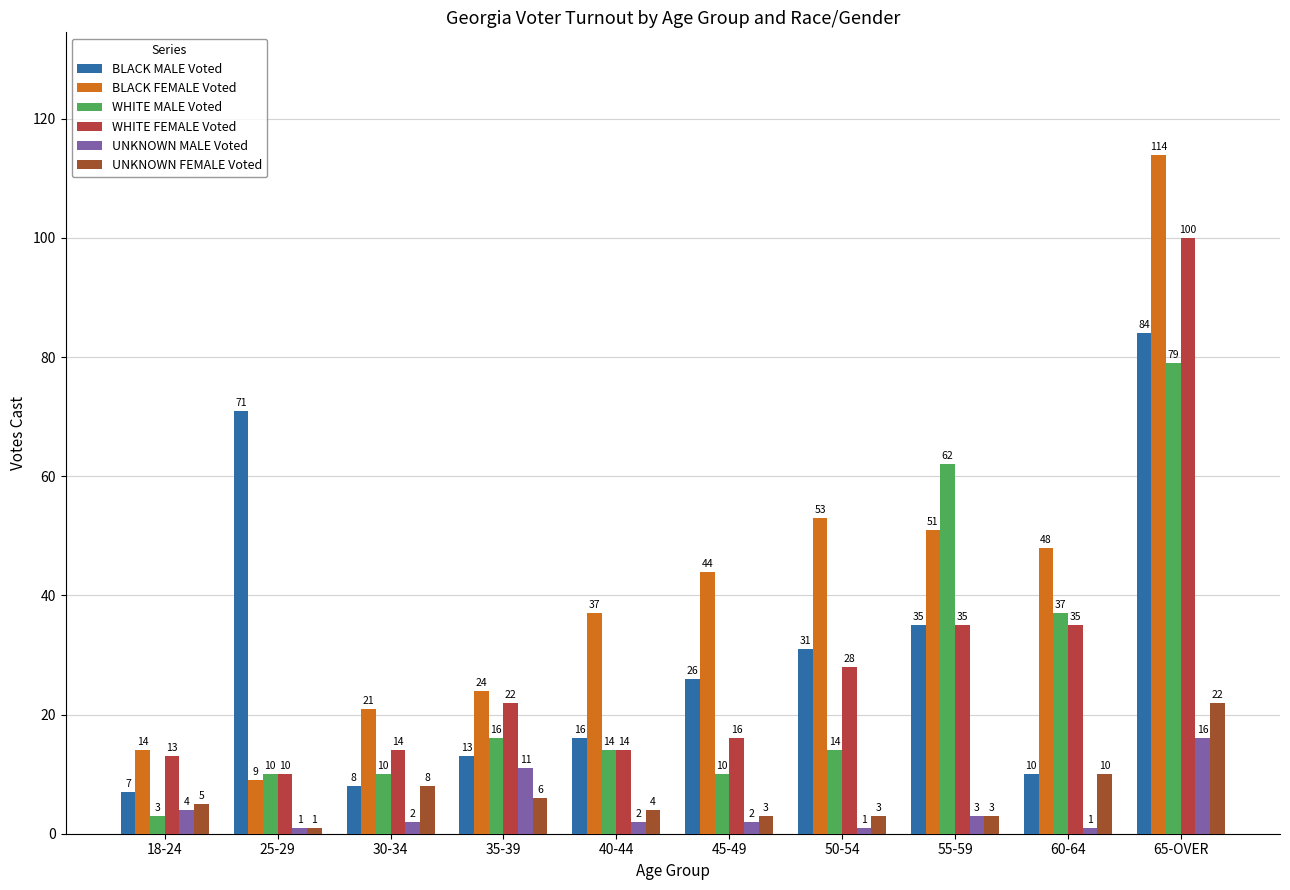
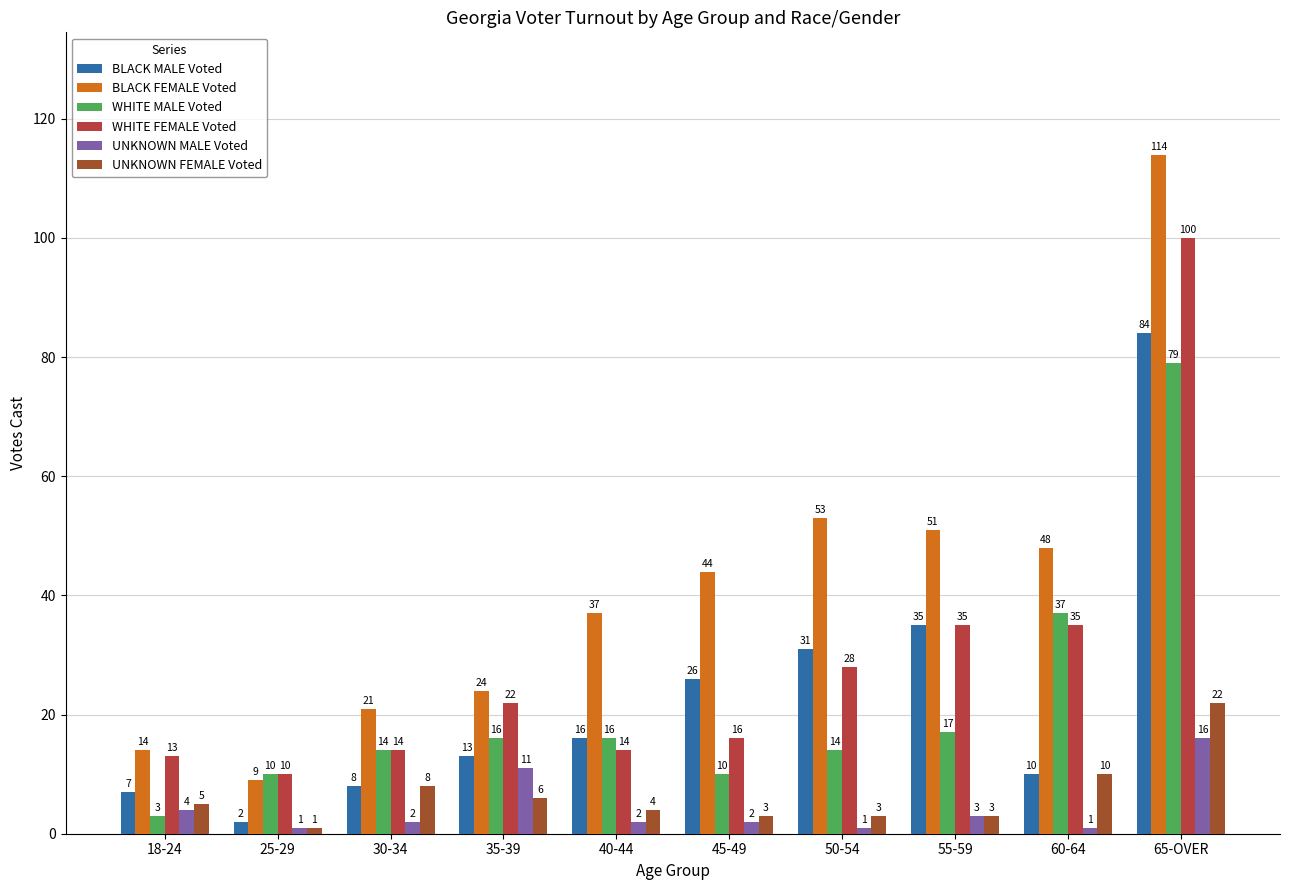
  {
    "BLACK MALE Voted": {
      "18-24": 7,
-     "25-29": 71,
+     "25-29": 2,
      "30-34": 8,
      "35-39": 13,
      "40-44": 16,
      "45-49": 26,
      "50-54": 31,
      "55-59": 35,
      "60-64": 10,
      "65-OVER": 84
    },
    "BLACK FEMALE Voted": {
      "18-24": 14,
      "25-29": 9,
      "30-34": 21,
      "35-39": 24,
      "40-44": 37,
      "45-49": 44,
      "50-54": 53,
      "55-59": 51,
      "60-64": 48,
      "65-OVER": 114
    },
    "WHITE MALE Voted": {
      "18-24": 3,
      "25-29": 10,
-     "30-34": 10,
+     "30-34": 14,
      "35-39": 16,
-     "40-44": 14,
+     "40-44": 16,
      "45-49": 10,
      "50-54": 14,
-     "55-59": 62,
+     "55-59": 17,
      "60-64": 37,
      "65-OVER": 79
    },
    "UNKNOWN MALE Voted": {
      "18-24": 4,
      "25-29": 1,
      "30-34": 2,
      "35-39": 11,
      "40-44": 2,
      "45-49": 2,
      "50-54": 1,
      "55-59": 3,
      "60-64": 1,
      "65-OVER": 16
    }
  }
